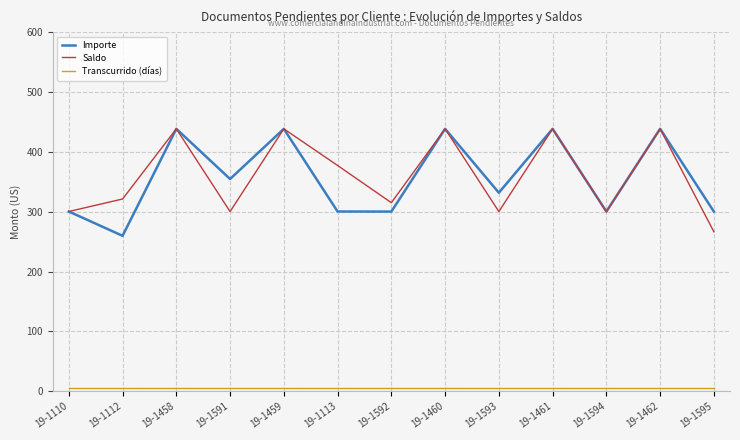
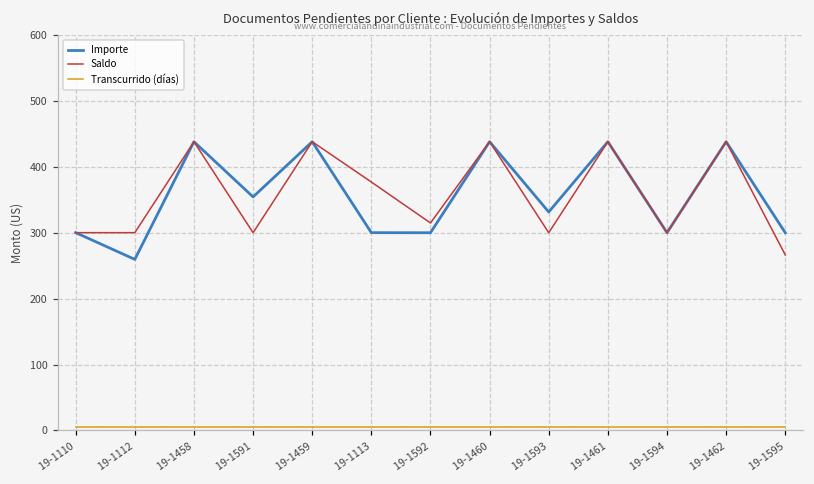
  {
    "Importe": {
      "19-1112": 260,
      "19-1591": 350,
      "19-1113": 300,
      "19-1592": 300,
      "19-1593": 330,
      "19-1595": 300
    },
    "Saldo": {
-     "19-1112": 320,
+     "19-1112": 300,
      "19-1591": 300,
      "19-1113": 380,
      "19-1592": 320,
      "19-1593": 300,
      "19-1595": 270
    },
    "Transcurrido (días)": {
      "19-1110": 10,
      "19-1112": 10,
      "19-1458": 10,
      "19-1591": 10,
      "19-1459": 10,
      "19-1113": 10,
      "19-1592": 10,
      "19-1460": 10,
      "19-1593": 10,
      "19-1461": 10,
      "19-1594": 10,
      "19-1462": 10,
      "19-1595": 10
    }
  }
